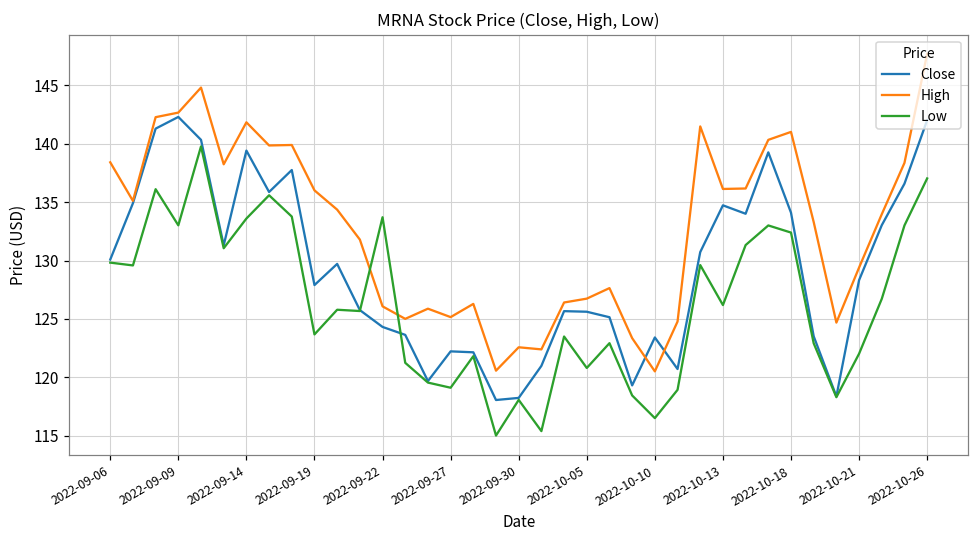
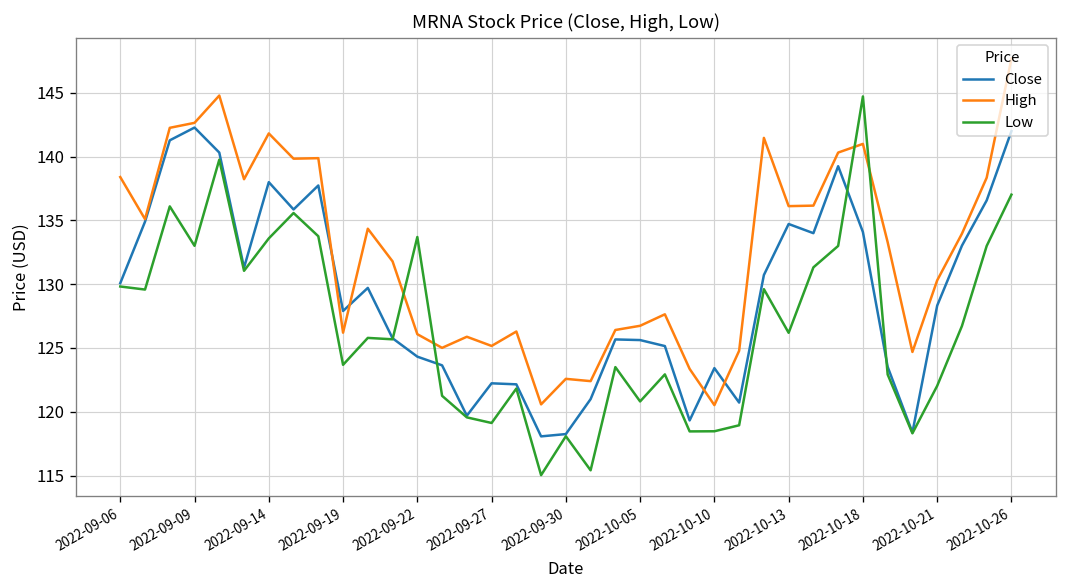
  {
    "Close": {
      "2022-09-06": 130.1,
      "2022-09-09": 142.3,
-     "2022-09-14": 139.4,
+     "2022-09-14": 138.0,
      "2022-09-19": 127.9,
      "2022-09-22": 124.3,
      "2022-09-27": 122.2,
      "2022-10-05": 125.6,
      "2022-10-10": 123.4,
      "2022-10-13": 134.7,
      "2022-10-18": 134.1,
      "2022-10-21": 128.3
    },
    "High": {
      "2022-09-06": 138.4,
      "2022-09-09": 142.7,
      "2022-09-14": 141.8,
-     "2022-09-19": 136.0,
+     "2022-09-19": 126.2,
      "2022-09-22": 126.1,
      "2022-09-27": 125.2,
      "2022-09-30": 122.6,
      "2022-10-05": 126.7,
      "2022-10-10": 120.5,
      "2022-10-13": 136.1,
      "2022-10-18": 141.0,
-     "2022-10-21": 129.4
+     "2022-10-21": 130.3
    },
    "Low": {
      "2022-09-06": 129.8,
      "2022-09-09": 133.0,
      "2022-09-14": 133.6,
      "2022-09-19": 123.7,
      "2022-09-22": 133.7,
      "2022-09-27": 119.1,
      "2022-10-05": 120.8,
-     "2022-10-10": 116.5,
+     "2022-10-10": 118.5,
      "2022-10-13": 126.2,
-     "2022-10-18": 132.4,
+     "2022-10-18": 144.7,
      "2022-10-21": 122.0,
      "2022-10-26": 137.0
    }
  }
